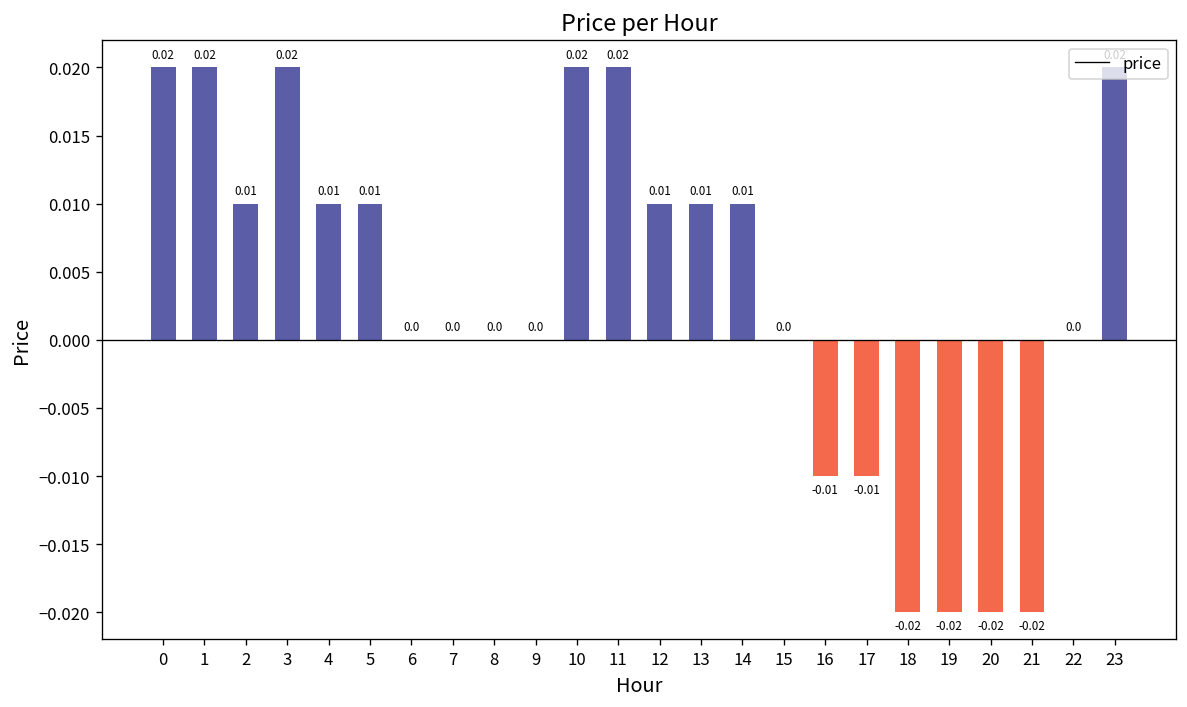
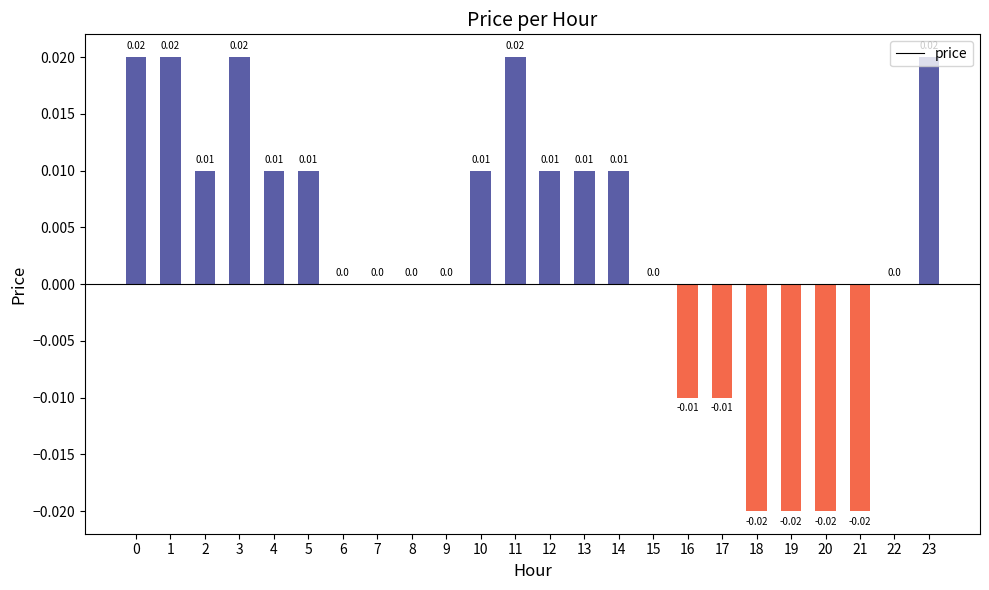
  {
    "0": 0.02,
    "1": 0.02,
    "2": 0.01,
    "3": 0.02,
    "4": 0.01,
    "5": 0.01,
    "6": 0.0,
    "7": 0.0,
    "8": 0.0,
    "9": 0.0,
-   "10": 0.02,
+   "10": 0.01,
    "11": 0.02,
    "12": 0.01,
    "13": 0.01,
    "14": 0.01,
    "15": 0.0,
    "16": -0.01,
    "17": -0.01,
    "18": -0.02,
    "19": -0.02,
    "20": -0.02,
    "21": -0.02,
    "22": 0.0
  }
